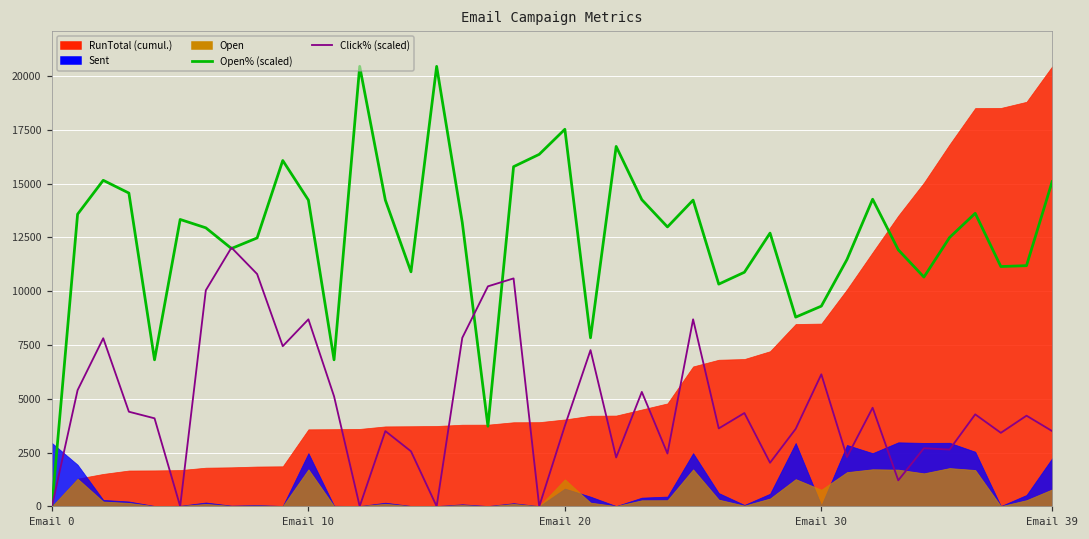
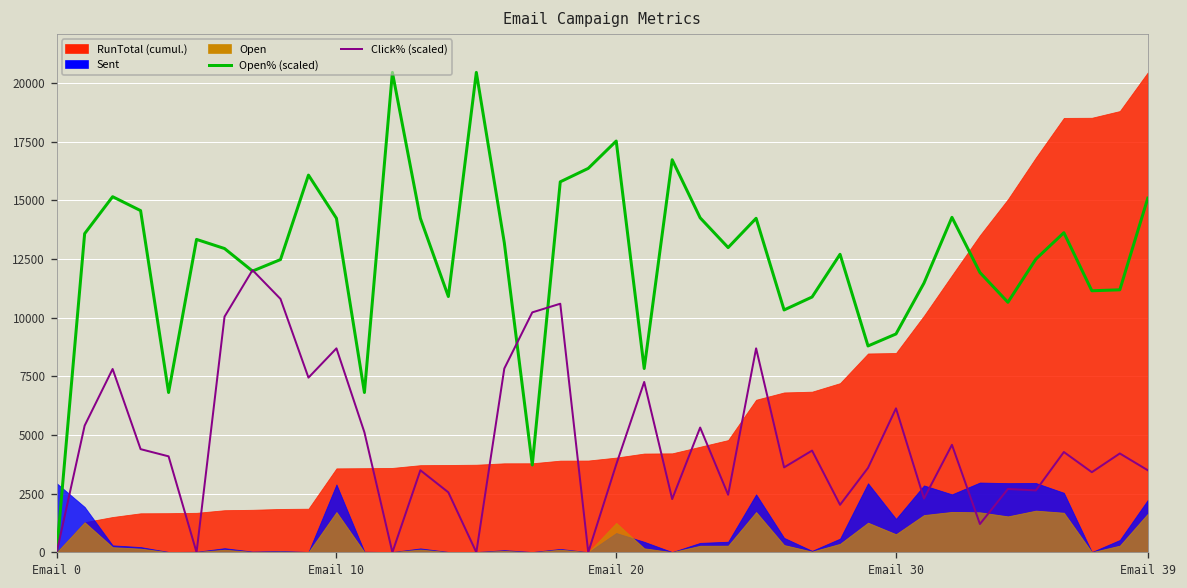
  {
    "Sent": {
      "Email 0": 2900,
-     "Email 10": 2500,
+     "Email 10": 2900,
      "Email 20": 800,
-     "Email 30": 0,
+     "Email 30": 1400,
      "Email 39": 2200
    },
    "Open": {
      "Email 10": 1700,
      "Email 20": 1300,
      "Email 30": 800,
-     "Email 39": 800
+     "Email 39": 1600
    }
  }
